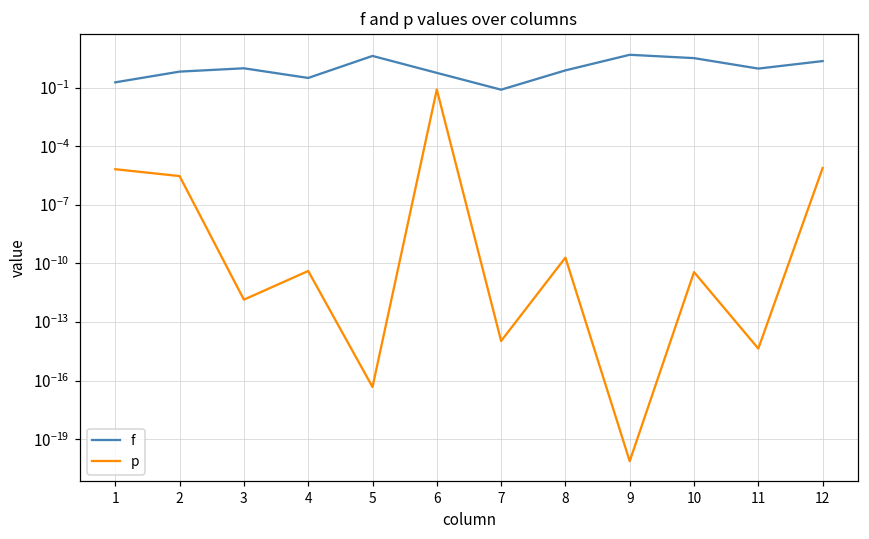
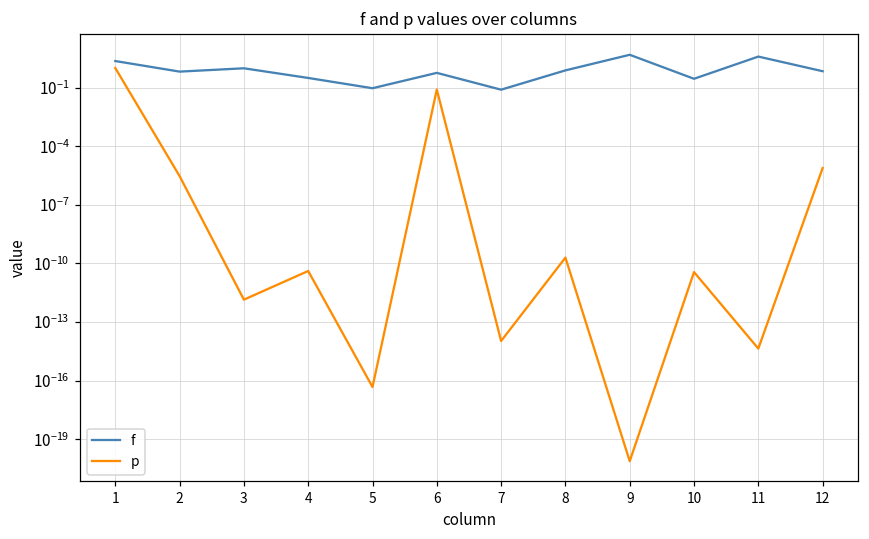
  {
    "f": {
-     "1": 0.2,
+     "1": 2,
      "2": 0.7,
      "3": 1,
      "4": 0.3,
-     "5": 4,
+     "5": 0.1,
      "6": 0.6,
      "7": 0.1,
      "8": 0.8,
      "9": 5,
-     "10": 3,
-     "11": 1,
-     "12": 2
+     "10": 0.3,
+     "11": 4,
+     "12": 0.7
    },
    "p": {
-     "1": 0,
+     "1": 1,
      "2": 0.000003,
      "3": 0.000000000001,
      "4": 0.00000000004,
      "5": 0.000000000000,
      "6": 0.1,
      "7": 0.000000000000,
      "8": 0.0000000002,
      "9": 0.000000000000,
      "10": 0.00000000004,
      "11": 0.000000000000,
      "12": 0.000008
    }
  }
